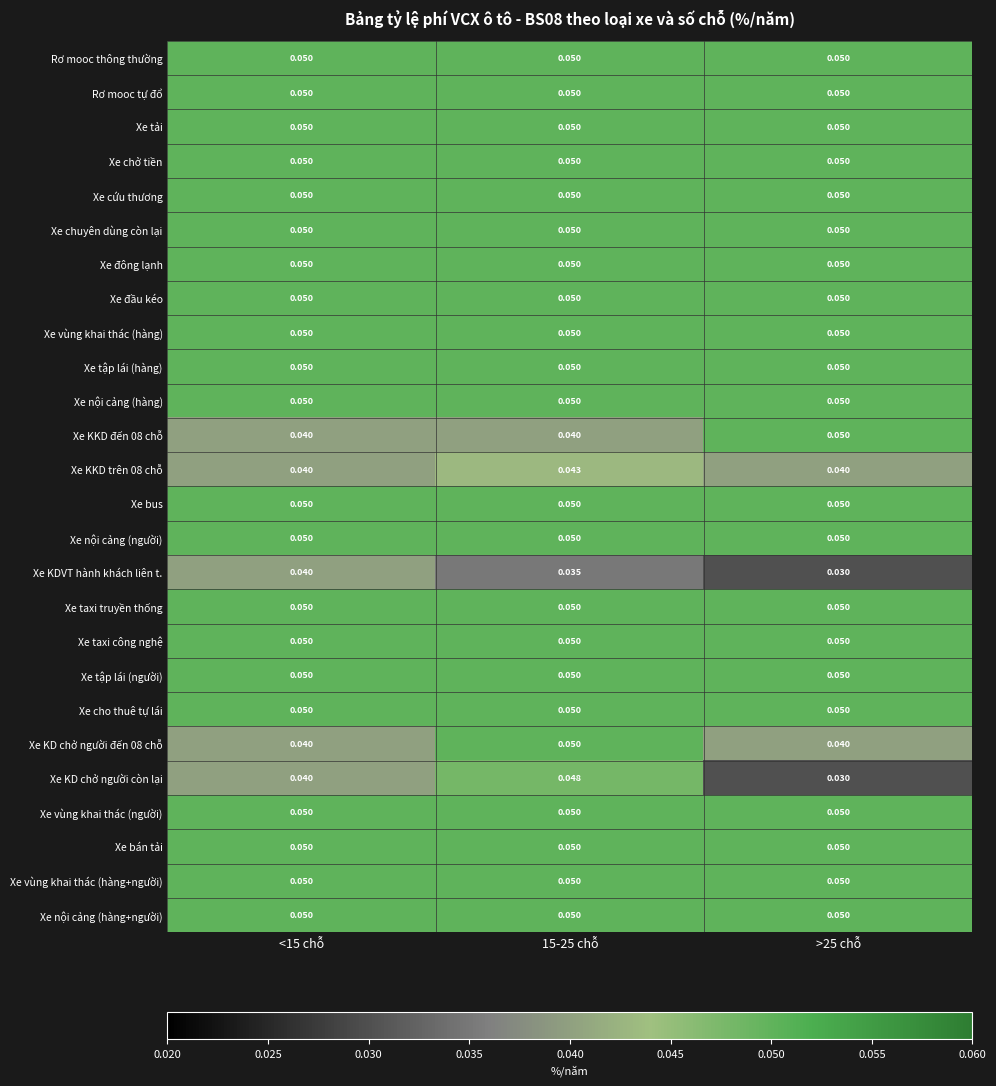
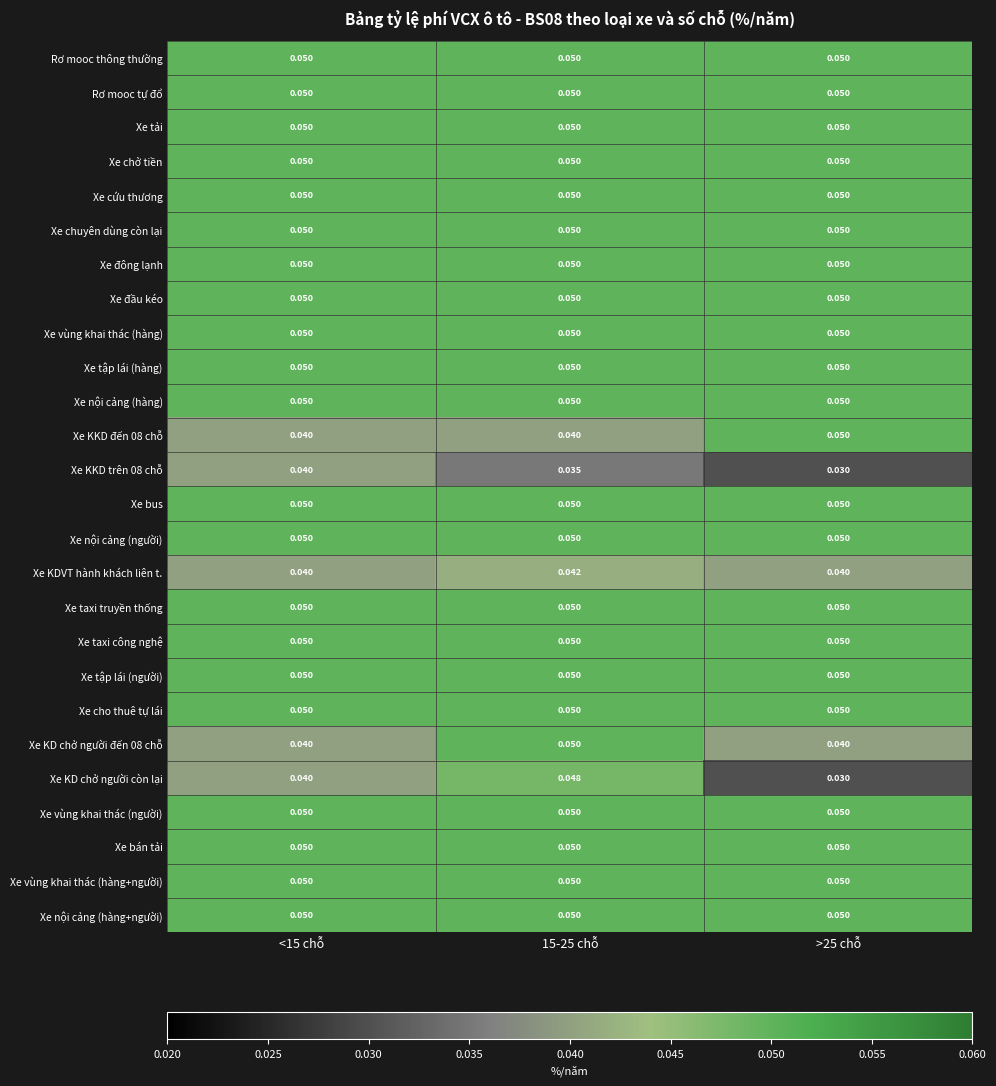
  {
    "Rơ mooc thông thường": {
      "<15 chỗ": 0.050,
      "15-25 chỗ": 0.050,
      ">25 chỗ": 0.050
    },
    "Rơ mooc tự đổ": {
      "<15 chỗ": 0.050,
      "15-25 chỗ": 0.050,
      ">25 chỗ": 0.050
    },
    "Xe tải": {
      "<15 chỗ": 0.050,
      "15-25 chỗ": 0.050,
      ">25 chỗ": 0.050
    },
    "Xe chở tiền": {
      "<15 chỗ": 0.050,
      "15-25 chỗ": 0.050,
      ">25 chỗ": 0.050
    },
    "Xe cứu thương": {
      "<15 chỗ": 0.050,
      "15-25 chỗ": 0.050,
      ">25 chỗ": 0.050
    },
    "Xe chuyên dùng còn lại": {
      "<15 chỗ": 0.050,
      "15-25 chỗ": 0.050,
      ">25 chỗ": 0.050
    },
    "Xe đông lạnh": {
      "<15 chỗ": 0.050,
      "15-25 chỗ": 0.050,
      ">25 chỗ": 0.050
    },
    "Xe đầu kéo": {
      "<15 chỗ": 0.050,
      "15-25 chỗ": 0.050,
      ">25 chỗ": 0.050
    },
    "Xe vùng khai thác (hàng)": {
      "<15 chỗ": 0.050,
      "15-25 chỗ": 0.050,
      ">25 chỗ": 0.050
    },
    "Xe tập lái (hàng)": {
      "<15 chỗ": 0.050,
      "15-25 chỗ": 0.050,
      ">25 chỗ": 0.050
    },
    "Xe nội cảng (hàng)": {
      "<15 chỗ": 0.050,
      "15-25 chỗ": 0.050,
      ">25 chỗ": 0.050
    },
    "Xe KKD đến 08 chỗ": {
      "<15 chỗ": 0.040,
      "15-25 chỗ": 0.040,
      ">25 chỗ": 0.050
    },
    "Xe KKD trên 08 chỗ": {
      "<15 chỗ": 0.040,
-     "15-25 chỗ": 0.043,
-     ">25 chỗ": 0.040
+     "15-25 chỗ": 0.035,
+     ">25 chỗ": 0.030
    },
    "Xe bus": {
      "<15 chỗ": 0.050,
      "15-25 chỗ": 0.050,
      ">25 chỗ": 0.050
    },
    "Xe nội cảng (người)": {
      "<15 chỗ": 0.050,
      "15-25 chỗ": 0.050,
      ">25 chỗ": 0.050
    },
    "Xe KDVT hành khách liên t.": {
      "<15 chỗ": 0.040,
-     "15-25 chỗ": 0.035,
-     ">25 chỗ": 0.030
+     "15-25 chỗ": 0.042,
+     ">25 chỗ": 0.040
    },
    "Xe taxi truyền thống": {
      "<15 chỗ": 0.050,
      "15-25 chỗ": 0.050,
      ">25 chỗ": 0.050
    },
    "Xe taxi công nghệ": {
      "<15 chỗ": 0.050,
      "15-25 chỗ": 0.050,
      ">25 chỗ": 0.050
    },
    "Xe tập lái (người)": {
      "<15 chỗ": 0.050,
      "15-25 chỗ": 0.050,
      ">25 chỗ": 0.050
    },
    "Xe cho thuê tự lái": {
      "<15 chỗ": 0.050,
      "15-25 chỗ": 0.050,
      ">25 chỗ": 0.050
    },
    "Xe KD chở người đến 08 chỗ": {
      "<15 chỗ": 0.040,
      "15-25 chỗ": 0.050,
      ">25 chỗ": 0.040
    },
    "Xe KD chở người còn lại": {
      "<15 chỗ": 0.040,
      "15-25 chỗ": 0.048,
      ">25 chỗ": 0.030
    },
    "Xe vùng khai thác (người)": {
      "<15 chỗ": 0.050,
      "15-25 chỗ": 0.050,
      ">25 chỗ": 0.050
    },
    "Xe bán tải": {
      "<15 chỗ": 0.050,
      "15-25 chỗ": 0.050,
      ">25 chỗ": 0.050
    },
    "Xe vùng khai thác (hàng+người)": {
      "<15 chỗ": 0.050,
      "15-25 chỗ": 0.050,
      ">25 chỗ": 0.050
    },
    "Xe nội cảng (hàng+người)": {
      "<15 chỗ": 0.050,
      "15-25 chỗ": 0.050,
      ">25 chỗ": 0.050
    }
  }
